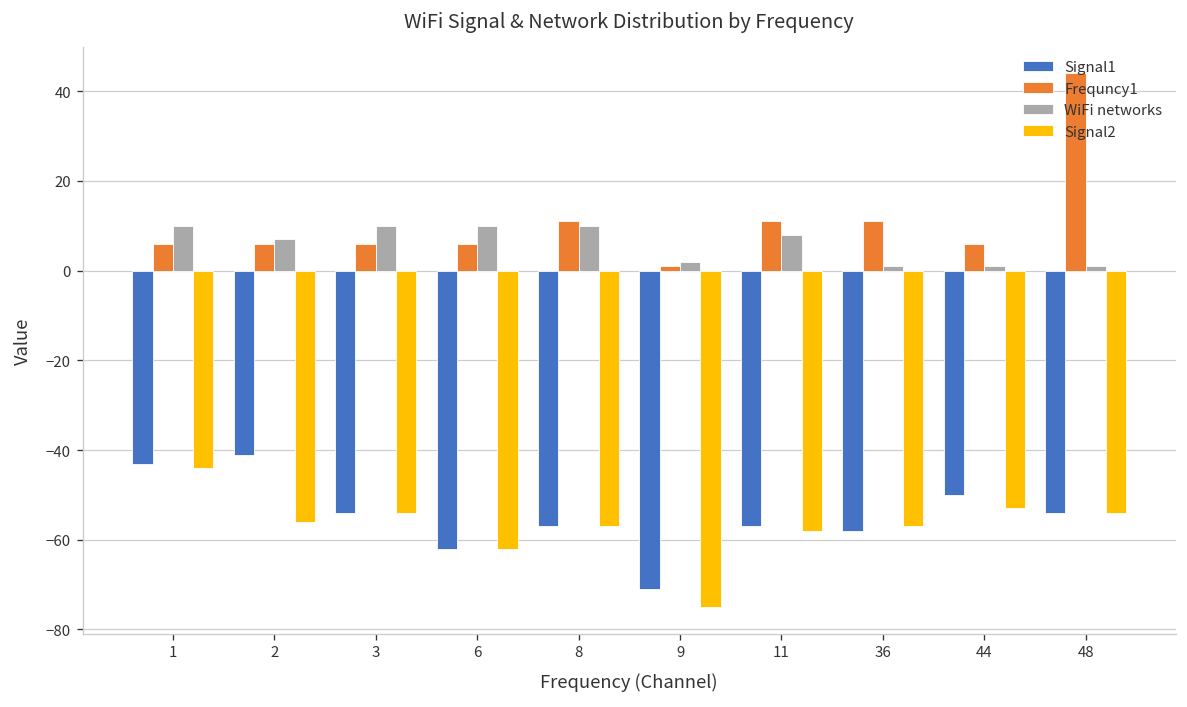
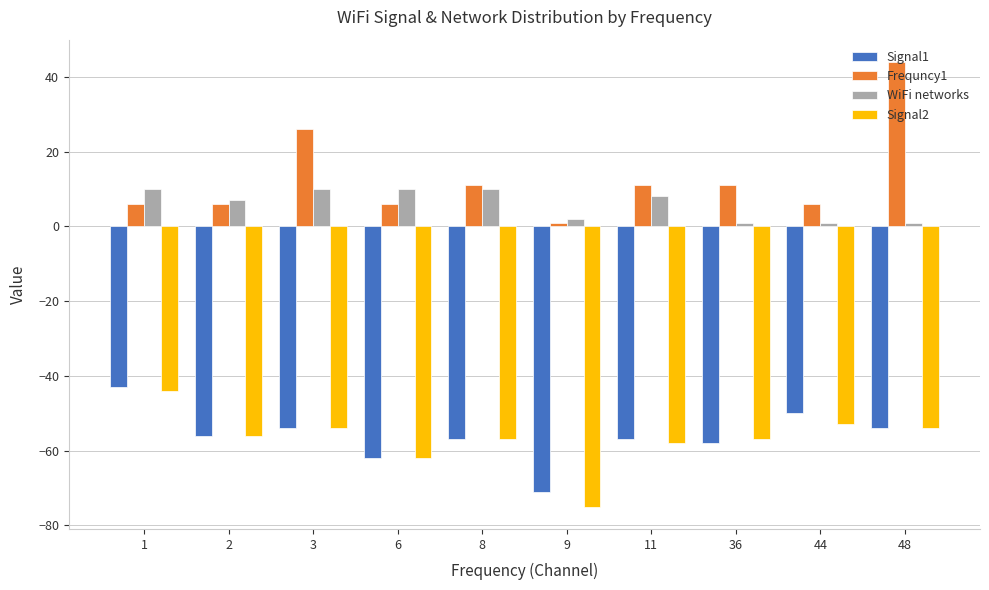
  {
    "Signal1": {
      "1": -43,
-     "2": -41,
+     "2": -56,
      "3": -54,
      "6": -62,
      "8": -57,
      "9": -71,
      "11": -57,
      "36": -58,
      "44": -50,
      "48": -54
    },
    "Frequncy1": {
      "1": 6,
      "2": 6,
-     "3": 6,
+     "3": 26,
      "6": 6,
      "8": 11,
      "9": 1,
      "11": 11,
      "36": 11,
      "44": 6,
      "48": 44
    },
    "WiFi networks": {
      "1": 10,
      "2": 7,
      "3": 10,
      "6": 10,
      "8": 10,
      "9": 2,
      "11": 8,
      "36": 1,
      "44": 1,
      "48": 1
    },
    "Signal2": {
      "1": -44,
      "2": -56,
      "3": -54,
      "6": -62,
      "8": -57,
      "9": -75,
      "11": -58,
      "36": -57,
      "44": -53,
      "48": -54
    }
  }
